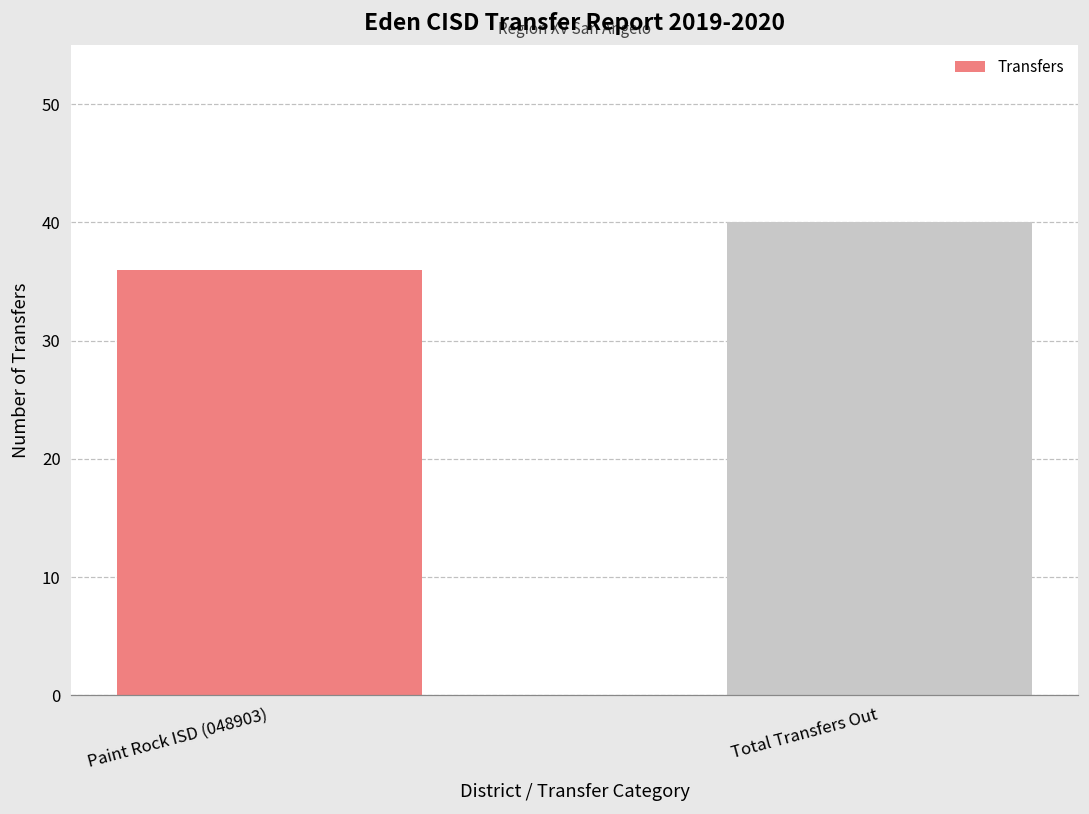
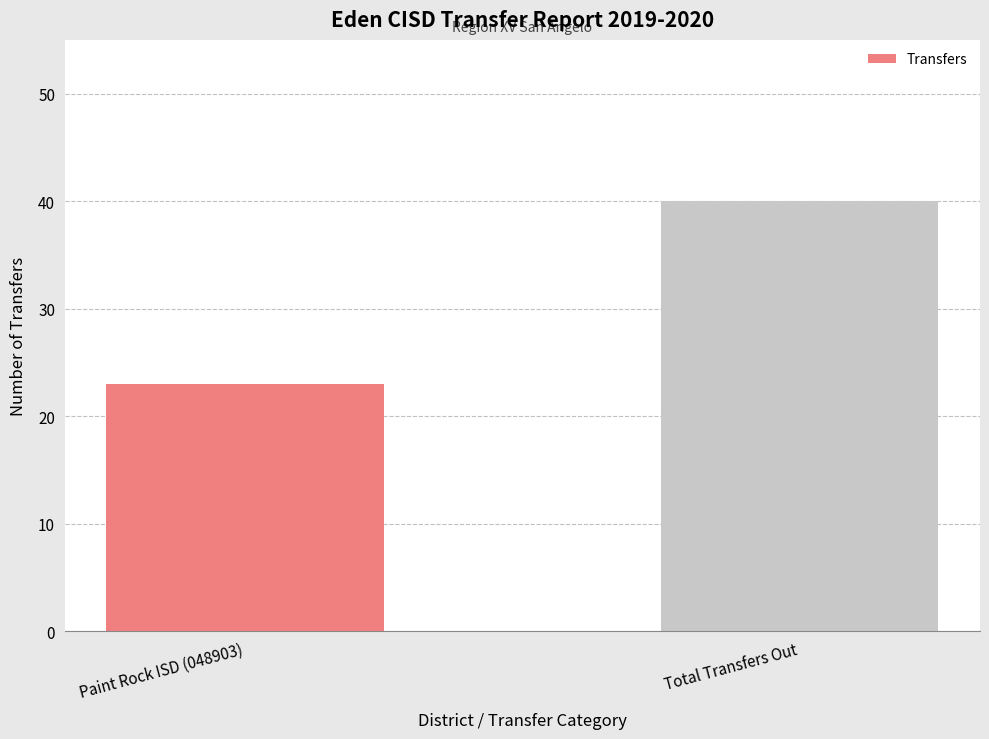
  {
-   "Paint Rock ISD (048903)": 36,
+   "Paint Rock ISD (048903)": 23,
    "Total Transfers Out": 40
  }
